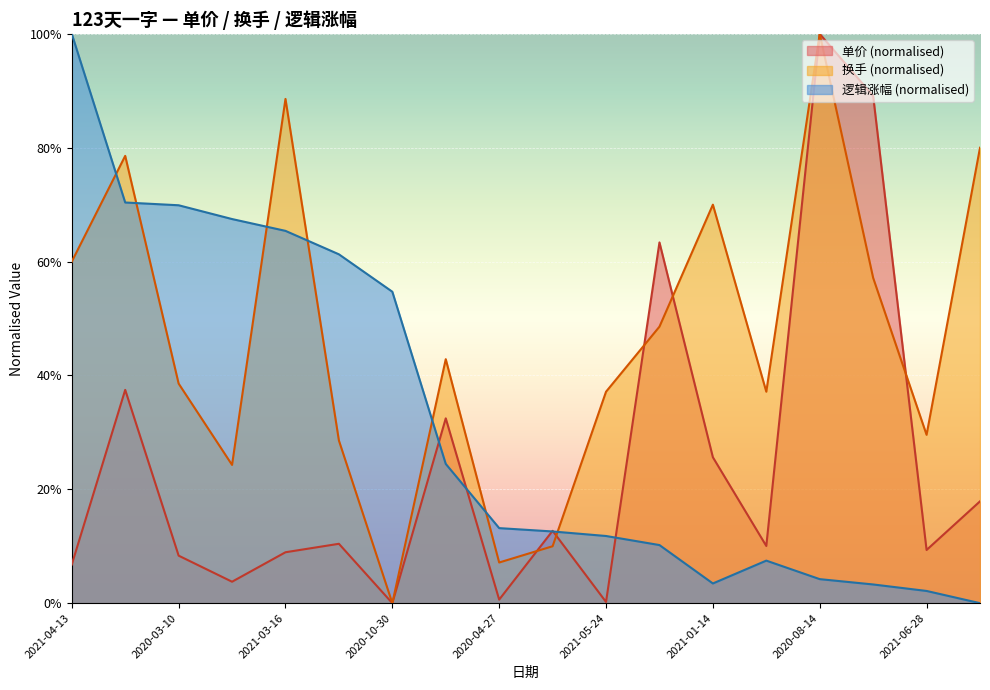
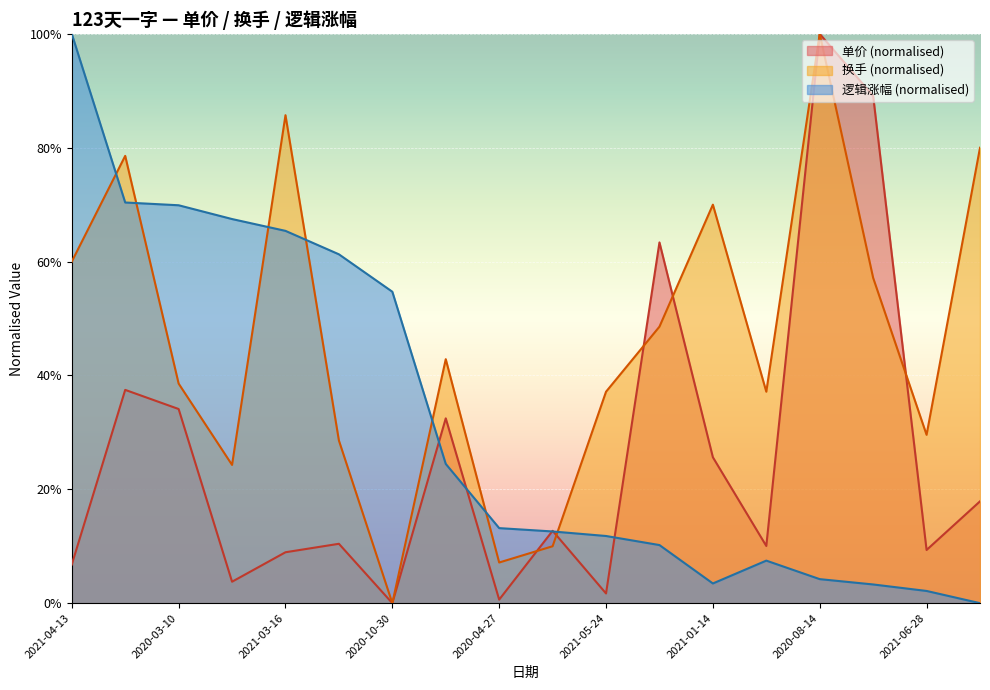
  {
    "单价 (normalised)": {
      "2021-04-13": "7%",
-     "2020-03-10": "8%",
+     "2020-03-10": "34%",
      "2021-03-16": "9%",
      "2020-04-27": "1%",
-     "2021-05-24": "0%",
+     "2021-05-24": "2%",
      "2021-01-14": "26%",
      "2021-06-28": "9%"
    },
    "换手 (normalised)": {
      "2021-04-13": "60%",
      "2020-03-10": "39%",
-     "2021-03-16": "89%",
+     "2021-03-16": "86%",
      "2020-04-27": "7%",
      "2021-05-24": "37%",
      "2021-01-14": "70%",
      "2021-06-28": "30%"
    },
    "逻辑涨幅 (normalised)": {
      "2021-04-13": "100%",
      "2020-03-10": "70%",
      "2021-03-16": "65%",
      "2020-10-30": "55%",
      "2020-04-27": "13%",
      "2021-05-24": "12%",
      "2021-01-14": "3%",
      "2020-08-14": "4%",
      "2021-06-28": "2%"
    }
  }
